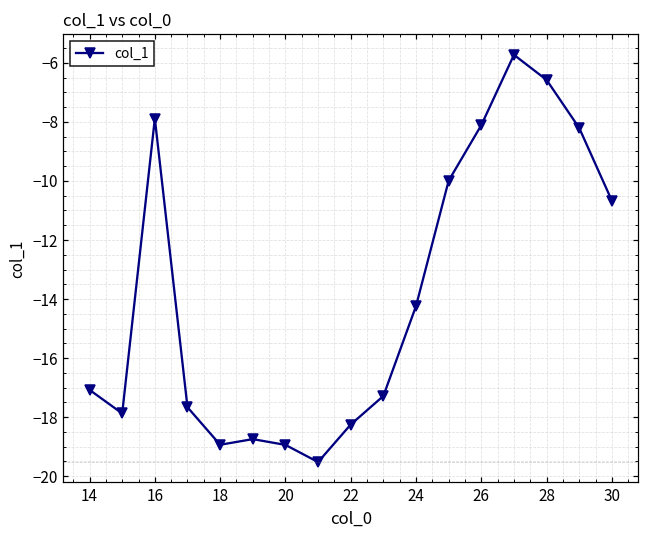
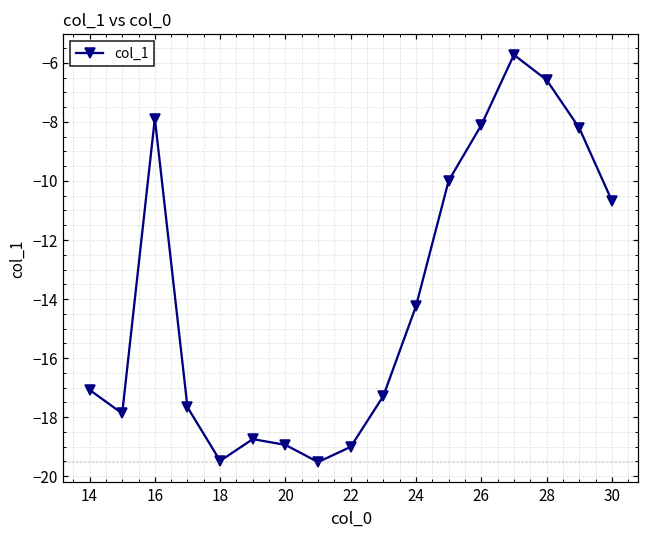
  {
    "14": -17.1,
    "16": -7.9,
-   "18": -18.9,
+   "18": -19.5,
    "20": -18.9,
-   "22": -18.3,
+   "22": -19.0,
    "24": -14.2,
    "26": -8.1,
    "28": -6.6,
    "30": -10.7
  }
